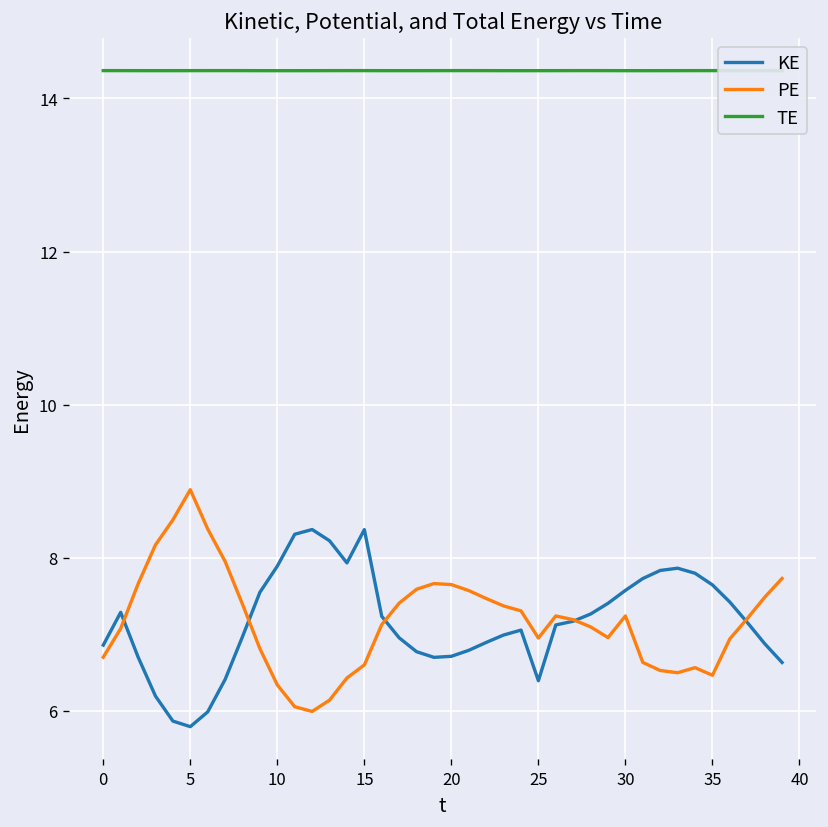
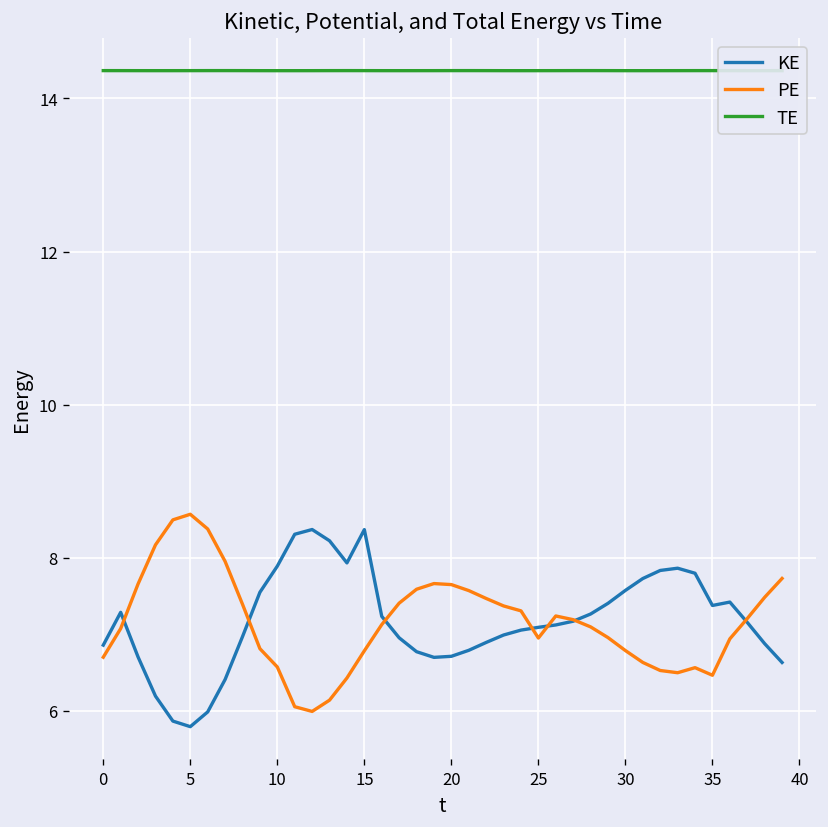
  {
    "KE": {
      "0": 6.9,
      "5": 5.8,
      "10": 7.9,
      "15": 8.4,
      "20": 6.7,
-     "25": 6.4,
+     "25": 7.1,
      "30": 7.6,
-     "35": 7.6
+     "35": 7.4
    },
    "PE": {
      "0": 6.7,
-     "5": 8.9,
-     "10": 6.3,
-     "15": 6.6,
+     "5": 8.6,
+     "10": 6.6,
+     "15": 6.8,
      "20": 7.7,
      "25": 7.0,
-     "30": 7.2,
+     "30": 6.8,
      "35": 6.5
    },
    "TE": {
      "0": 14.4,
      "5": 14.4,
      "10": 14.4,
      "15": 14.4,
      "20": 14.4,
      "25": 14.4,
      "30": 14.4,
      "35": 14.4
    }
  }
